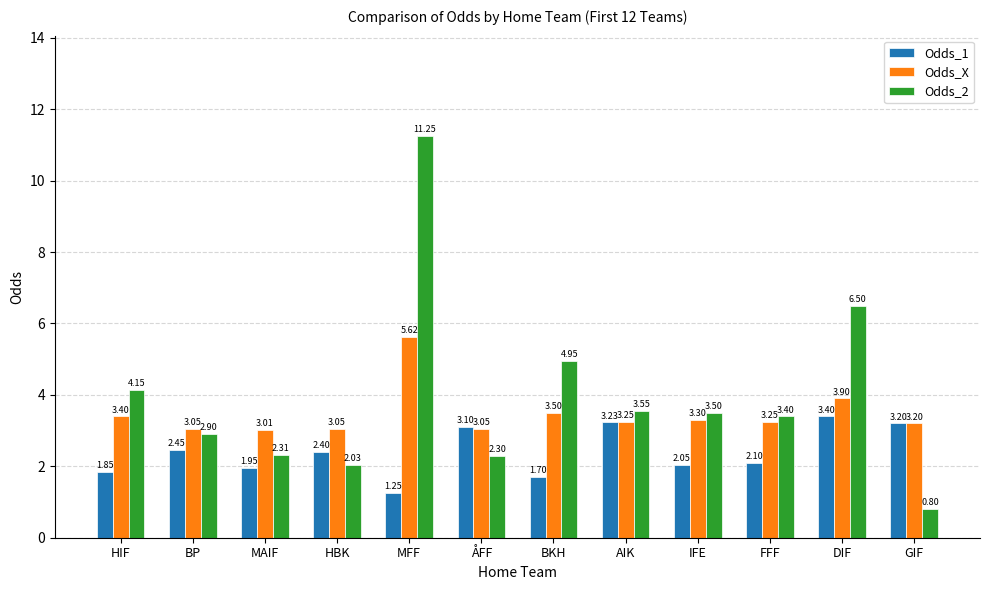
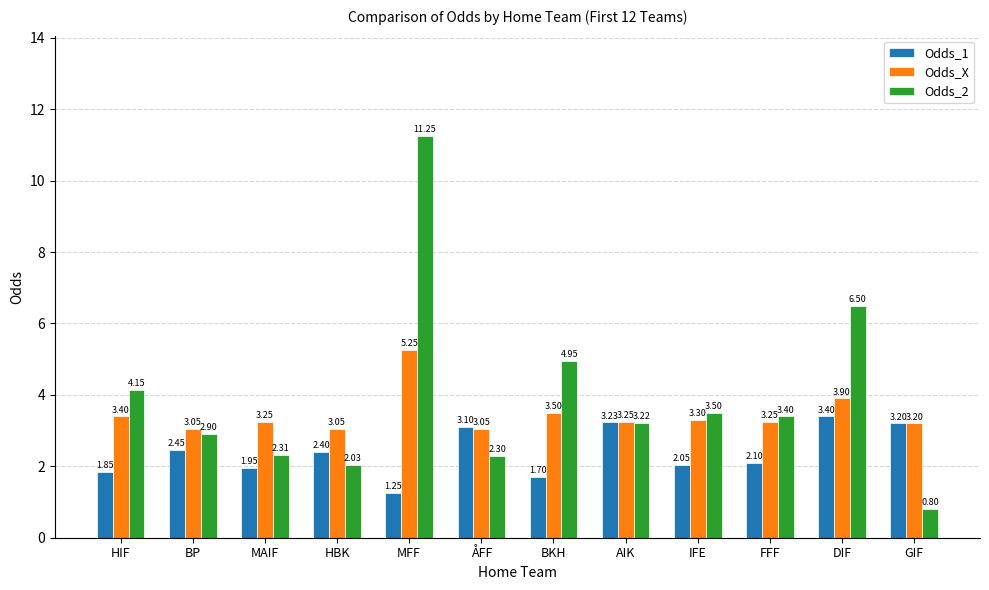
  {
    "Odds_1": {
      "HIF": 1.85,
      "BP": 2.45,
      "MAIF": 1.95,
      "HBK": 2.40,
      "MFF": 1.25,
      "ÅFF": 3.10,
      "BKH": 1.70,
      "AIK": 3.23,
      "IFE": 2.05,
      "FFF": 2.10,
      "DIF": 3.40,
      "GIF": 3.20
    },
    "Odds_X": {
      "HIF": 3.40,
      "BP": 3.05,
-     "MAIF": 3.01,
+     "MAIF": 3.25,
      "HBK": 3.05,
-     "MFF": 5.62,
+     "MFF": 5.25,
      "ÅFF": 3.05,
      "BKH": 3.50,
      "AIK": 3.25,
      "IFE": 3.30,
      "FFF": 3.25,
      "DIF": 3.90,
      "GIF": 3.20
    },
    "Odds_2": {
      "HIF": 4.15,
      "BP": 2.90,
      "MAIF": 2.31,
      "HBK": 2.03,
      "MFF": 11.25,
      "ÅFF": 2.30,
      "BKH": 4.95,
-     "AIK": 3.55,
+     "AIK": 3.22,
      "IFE": 3.50,
      "FFF": 3.40,
      "DIF": 6.50,
      "GIF": 0.80
    }
  }
